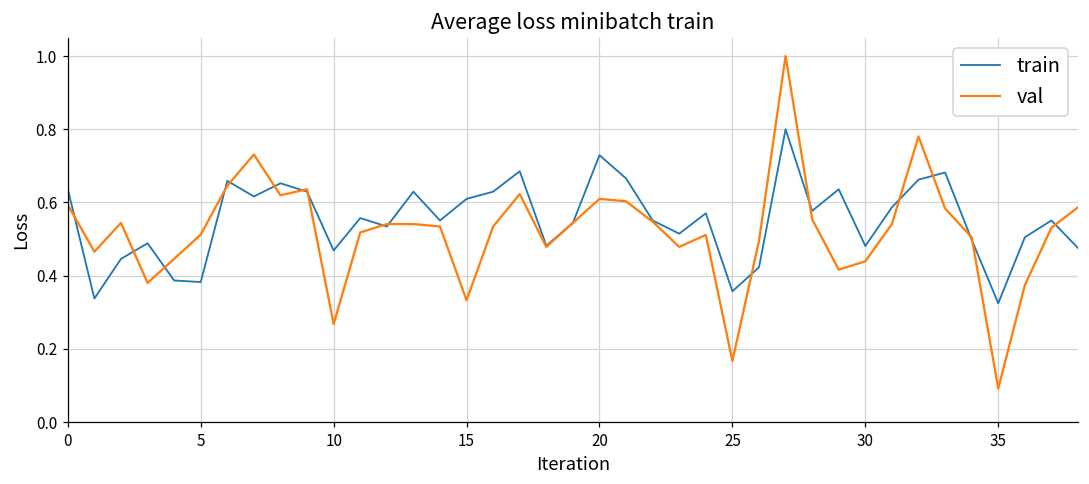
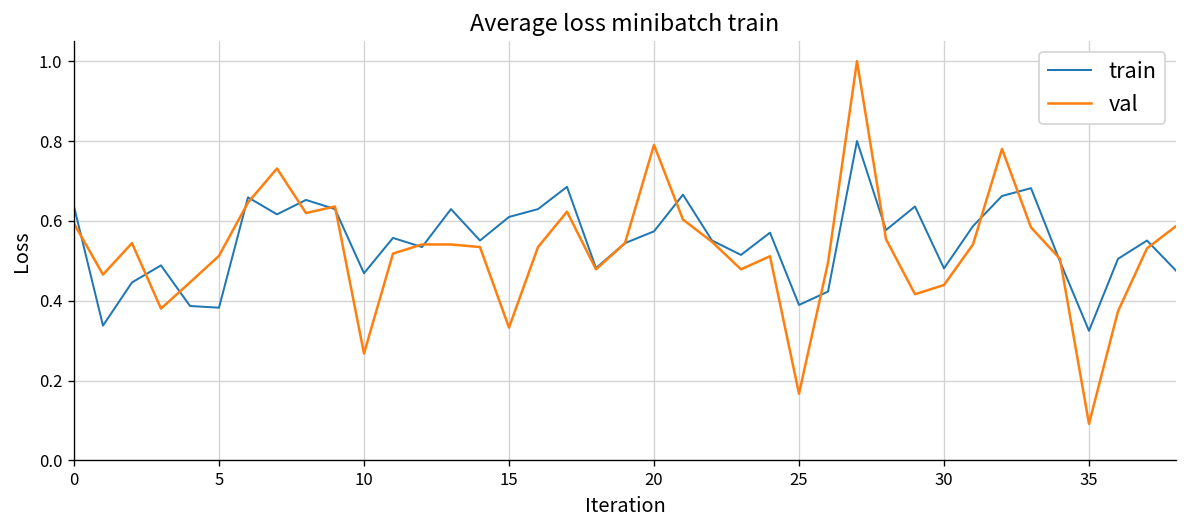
  {
    "train": {
      "0": 0.64,
      "5": 0.38,
      "10": 0.47,
      "15": 0.61,
-     "20": 0.73,
-     "25": 0.36,
+     "20": 0.57,
+     "25": 0.39,
      "30": 0.48,
      "35": 0.32
    },
    "val": {
      "0": 0.59,
      "5": 0.51,
      "10": 0.27,
      "15": 0.33,
-     "20": 0.61,
+     "20": 0.79,
      "25": 0.17,
      "30": 0.44,
      "35": 0.09
    }
  }
